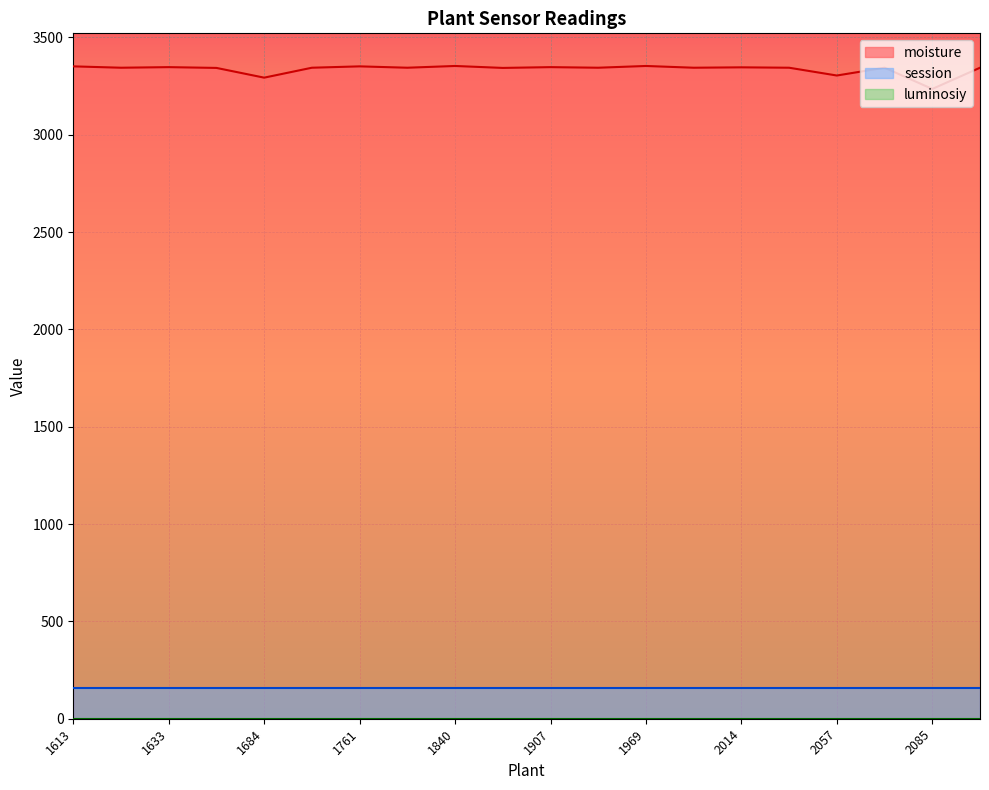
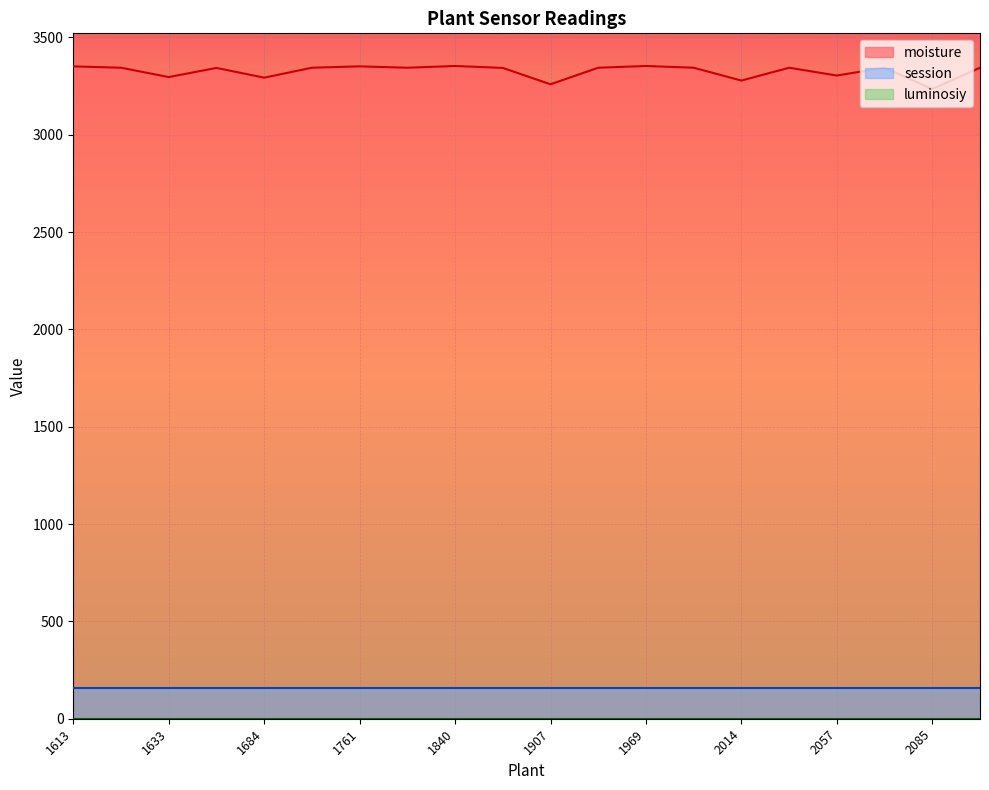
  {
    "moisture": {
      "1613": 3350,
-     "1633": 3350,
+     "1633": 3300,
      "1684": 3290,
      "1761": 3350,
      "1840": 3350,
-     "1907": 3350,
+     "1907": 3260,
      "1969": 3350,
-     "2014": 3350,
+     "2014": 3280,
      "2057": 3300
    },
    "session": {
      "1613": 160,
      "1633": 160,
      "1684": 160,
      "1761": 160,
      "1840": 160,
      "1907": 160,
      "1969": 160,
      "2014": 160,
      "2057": 160,
      "2085": 160
    },
    "luminosiy": {
      "1613": 0,
      "1633": 0,
      "1684": 0,
      "1761": 0,
      "1840": 0,
      "1907": 0,
      "1969": 0,
      "2014": 0,
      "2057": 0,
      "2085": 0
    }
  }
